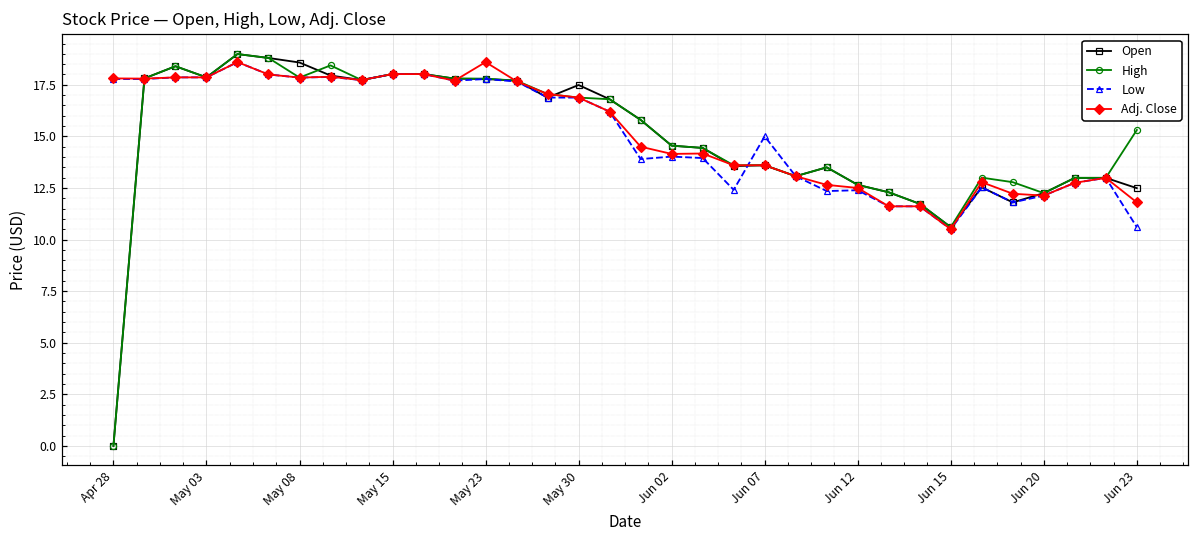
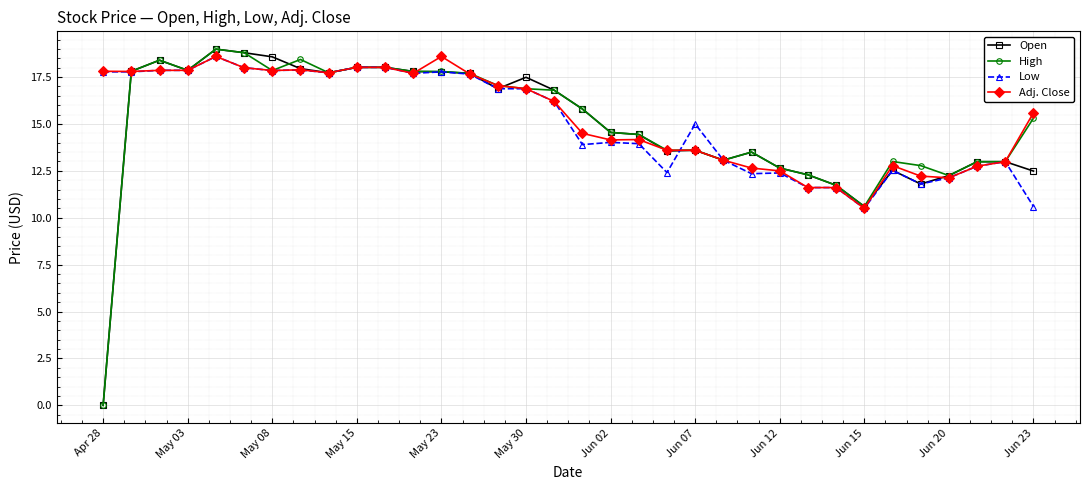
  {
    "Open": {
      "May 08": 18.6,
      "May 30": 17.5,
      "Jun 23": 12.5
    },
    "High": {
      "Jun 23": 15.3
    },
    "Low": {
      "Jun 07": 15.0,
      "Jun 23": 10.6
    },
    "Adj. Close": {
      "May 23": 18.6,
-     "Jun 23": 11.8
+     "Jun 23": 15.6
    }
  }
